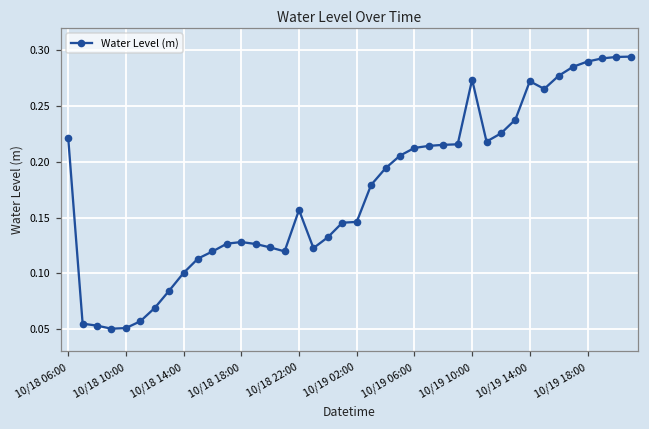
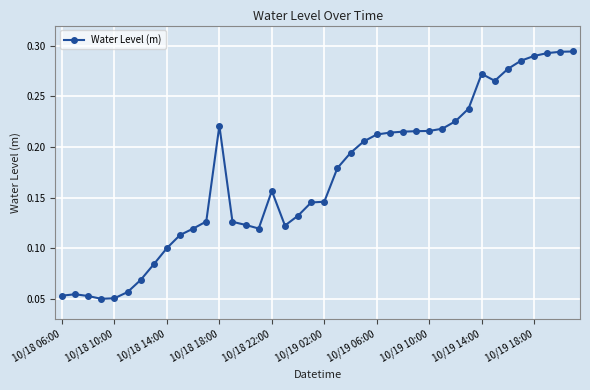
  {
-   "10/18 06:00": 0.221,
+   "10/18 06:00": 0.053,
    "10/18 10:00": 0.051,
    "10/18 14:00": 0.100,
-   "10/18 18:00": 0.128,
+   "10/18 18:00": 0.221,
    "10/18 22:00": 0.157,
    "10/19 02:00": 0.146,
    "10/19 06:00": 0.212,
-   "10/19 10:00": 0.274,
+   "10/19 10:00": 0.216,
    "10/19 14:00": 0.272,
    "10/19 18:00": 0.290
  }
